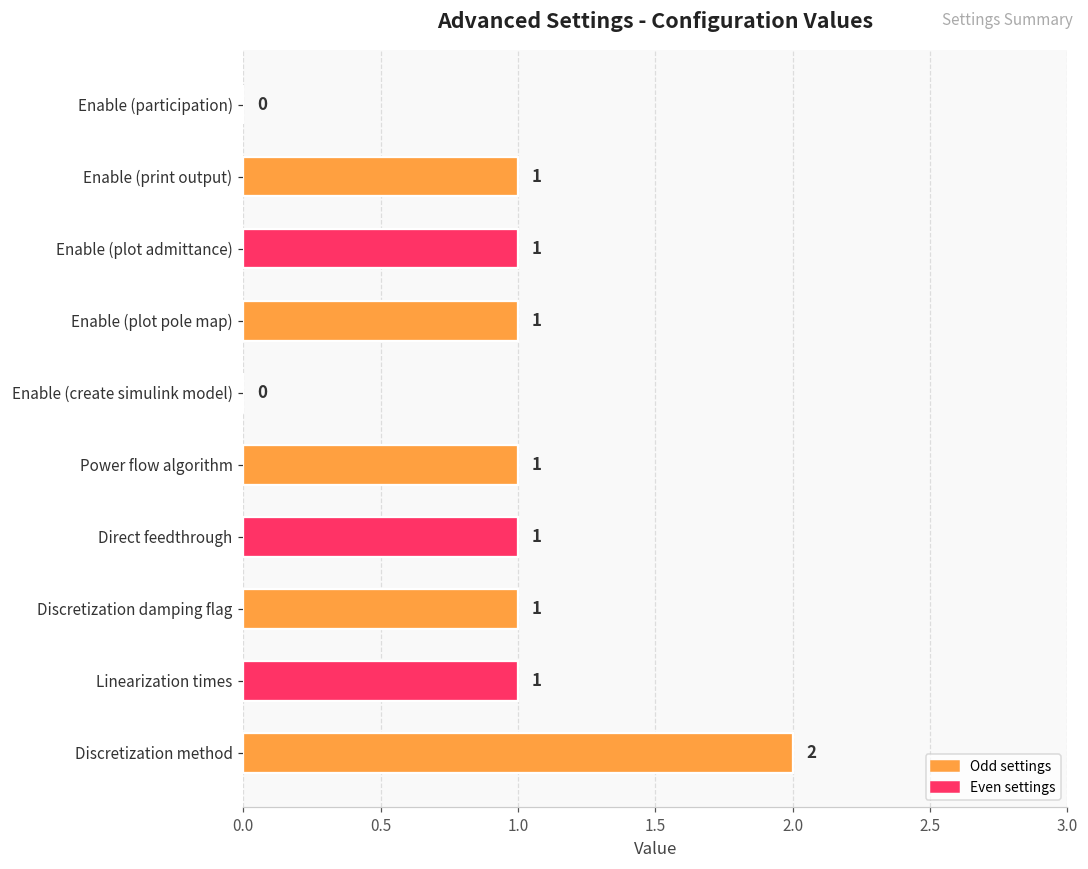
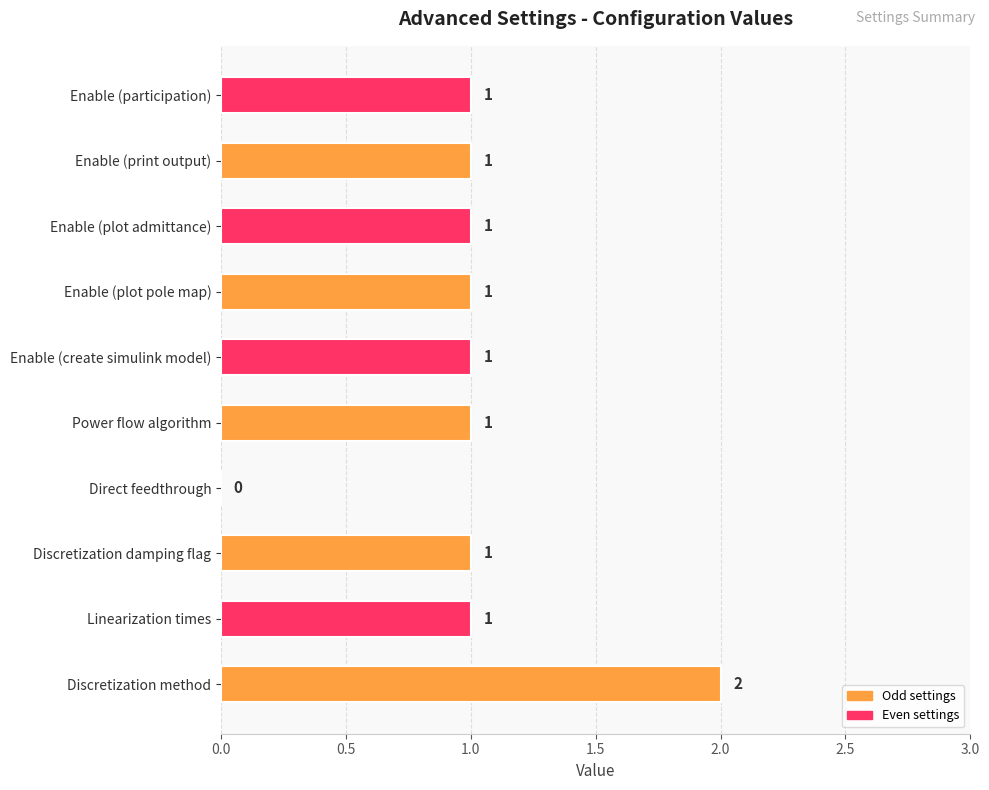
  {
-   "Enable (participation)": 0,
+   "Enable (participation)": 1,
    "Enable (print output)": 1,
    "Enable (plot admittance)": 1,
    "Enable (plot pole map)": 1,
-   "Enable (create simulink model)": 0,
+   "Enable (create simulink model)": 1,
    "Power flow algorithm": 1,
-   "Direct feedthrough": 1,
+   "Direct feedthrough": 0,
    "Discretization damping flag": 1,
    "Linearization times": 1,
    "Discretization method": 2
  }
